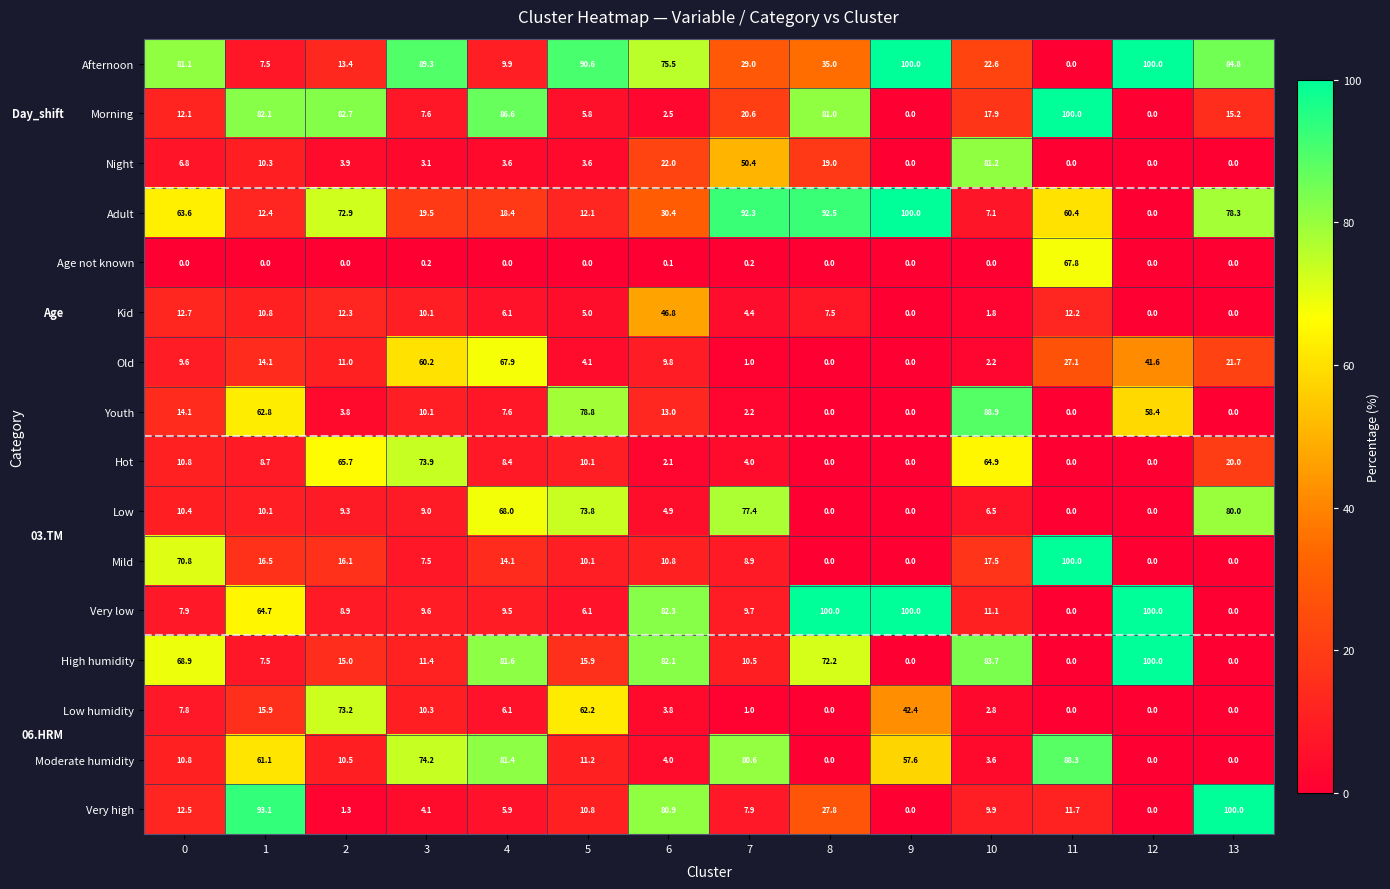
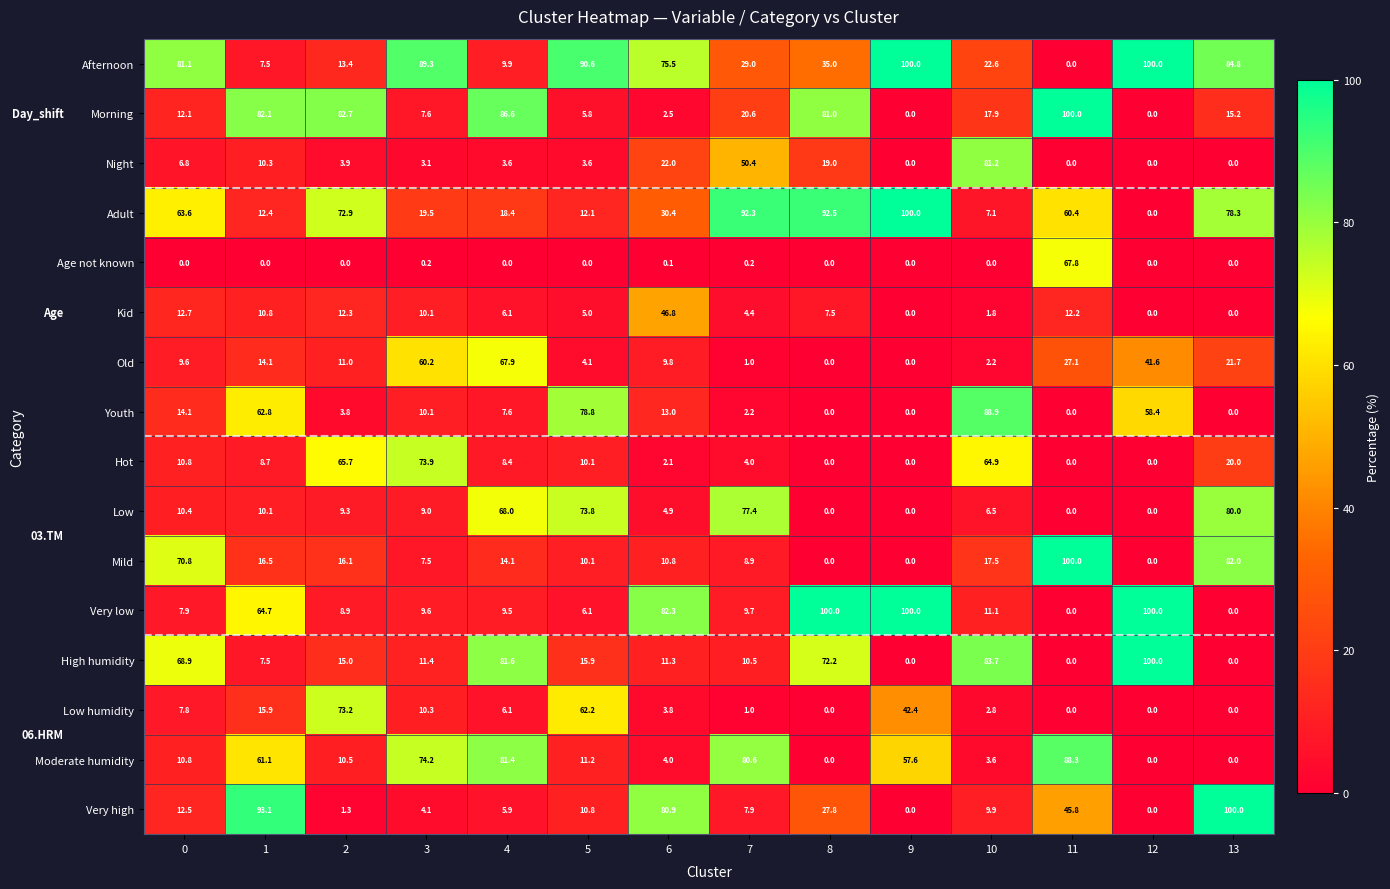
  {
    "Mild": {
      "0": 70.8,
      "1": 16.5,
      "2": 16.1,
      "3": 7.5,
      "4": 14.1,
      "5": 10.1,
      "6": 10.8,
      "7": 8.9,
      "8": 0.0,
      "9": 0.0,
      "10": 17.5,
      "11": 100.0,
      "12": 0.0,
-     "13": 0.0
+     "13": 82.0
    },
    "High humidity": {
      "0": 68.9,
      "1": 7.5,
      "2": 15.0,
      "3": 11.4,
      "4": 81.6,
      "5": 15.9,
-     "6": 82.1,
+     "6": 11.3,
      "7": 10.5,
      "8": 72.2,
      "9": 0.0,
      "10": 83.7,
      "11": 0.0,
      "12": 100.0,
      "13": 0.0
    },
    "Very high": {
      "0": 12.5,
      "1": 93.1,
      "2": 1.3,
      "3": 4.1,
      "4": 5.9,
      "5": 10.8,
      "6": 80.9,
      "7": 7.9,
      "8": 27.8,
      "9": 0.0,
      "10": 9.9,
-     "11": 11.7,
+     "11": 45.8,
      "12": 0.0,
      "13": 100.0
    }
  }
